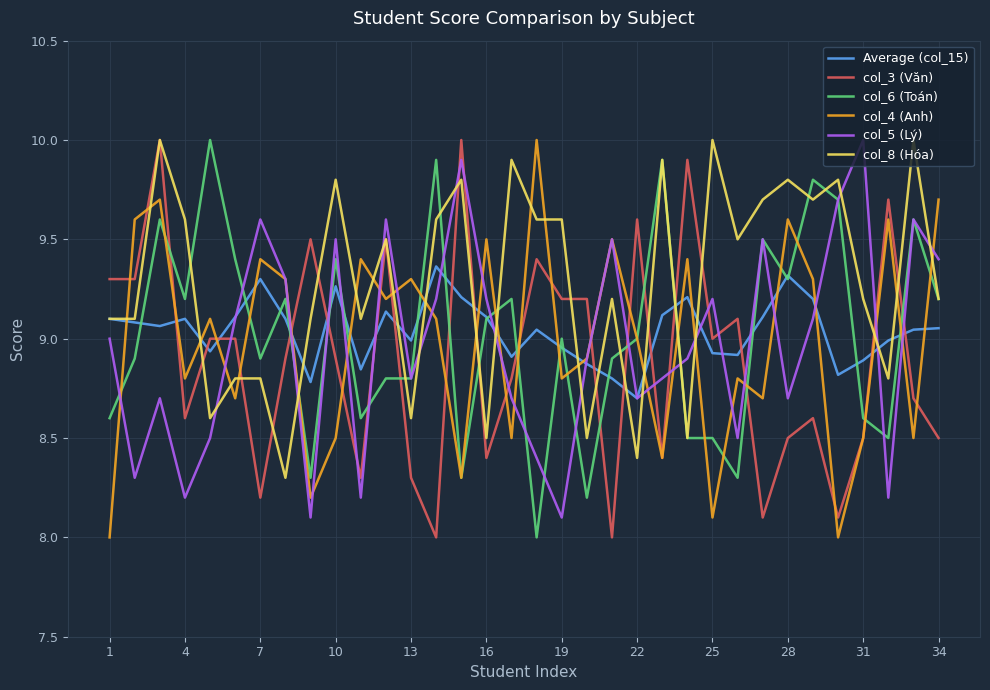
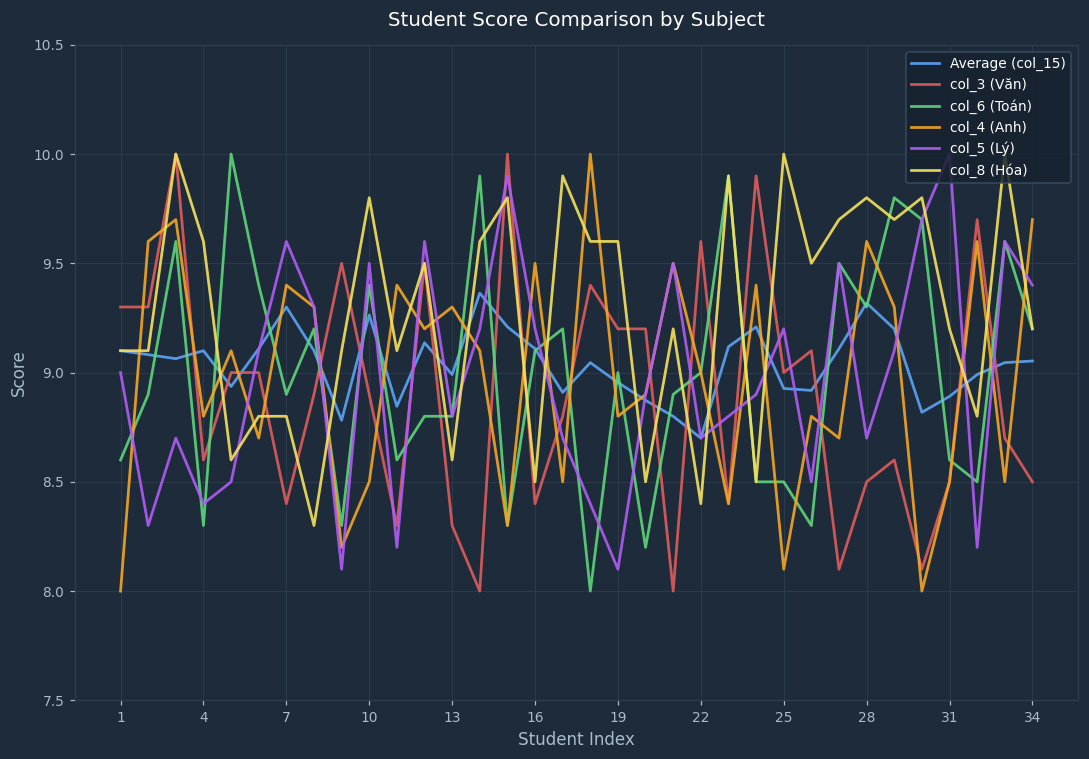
  {
    "Average (col_15)": {
      "4": 9.1,
      "7": 9.3,
      "10": 9.26,
      "13": 9.0,
      "19": 8.95,
      "25": 8.93,
      "28": 9.32,
      "31": 8.9,
      "34": 9.05
    },
    "col_3 (Văn)": {
      "1": 9.3,
      "4": 8.6,
-     "7": 8.2,
+     "7": 8.4,
      "10": 8.9,
      "13": 8.3,
      "16": 8.4,
      "19": 9.2,
      "22": 9.6,
      "25": 9.0,
      "28": 8.5,
      "34": 8.5
    },
    "col_6 (Toán)": {
      "1": 8.6,
-     "4": 9.2,
+     "4": 8.3,
      "7": 8.9,
      "10": 9.4,
      "19": 9.0,
      "25": 8.5,
      "28": 9.3,
      "31": 8.6
    },
    "col_4 (Anh)": {
      "1": 8.0,
      "4": 8.8,
      "7": 9.4,
      "10": 8.5,
      "13": 9.3,
      "16": 9.5,
      "19": 8.8,
      "25": 8.1,
      "28": 9.6,
      "34": 9.7
    },
    "col_5 (Lý)": {
      "1": 9.0,
-     "4": 8.2,
+     "4": 8.4,
      "7": 9.6,
      "10": 9.5,
      "16": 9.2,
      "19": 8.1,
      "25": 9.2,
      "28": 8.7,
      "34": 9.4
    },
    "col_8 (Hóa)": {
      "4": 9.6,
      "7": 8.8,
      "10": 9.8,
      "13": 8.6,
      "16": 8.5,
      "19": 9.6,
      "22": 8.4,
      "25": 10.0,
      "28": 9.8,
      "31": 9.2
    }
  }
